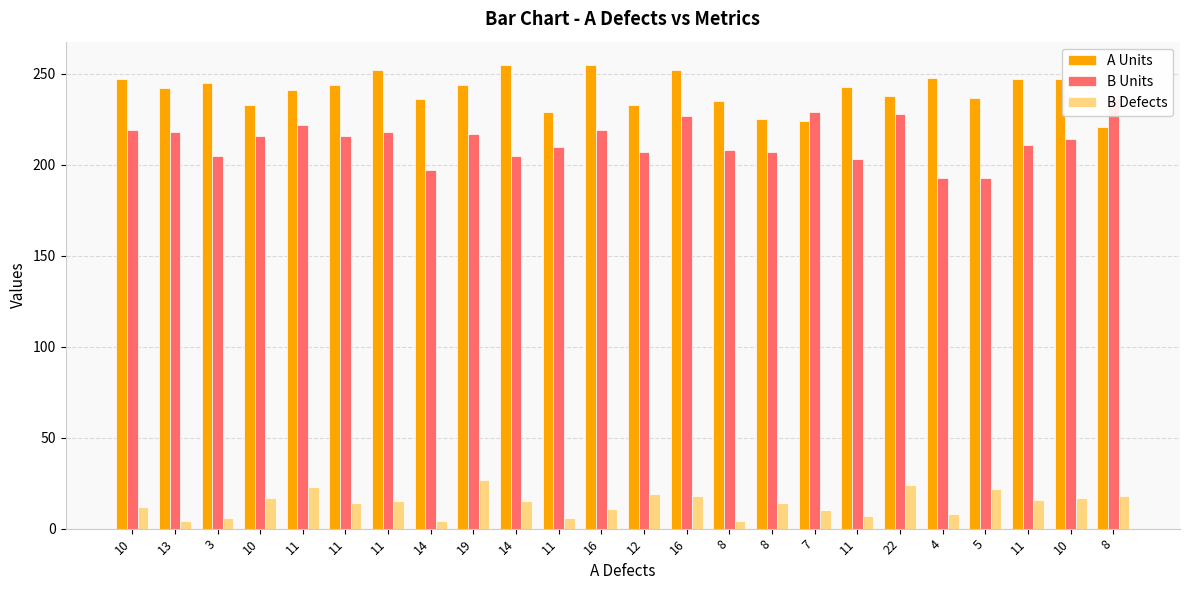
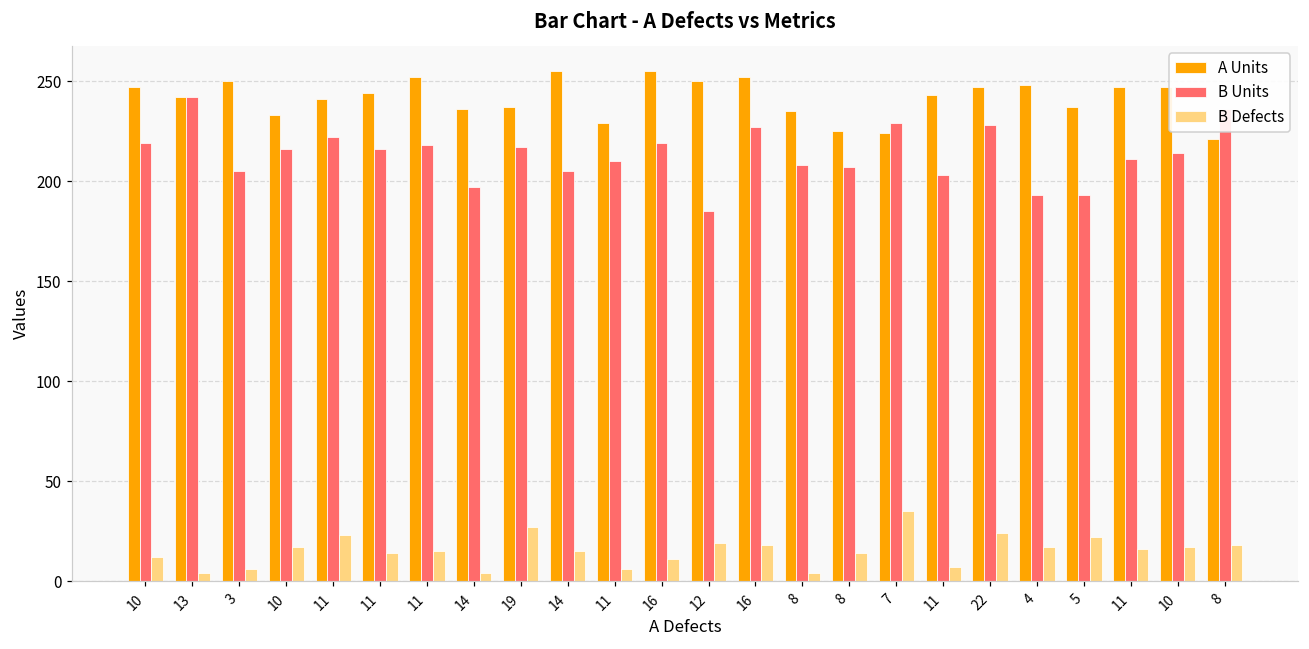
  {
    "A Units": {
      "13": 242,
-     "3": 245,
-     "19": 244,
-     "12": 233,
+     "3": 250,
+     "19": 237,
+     "12": 250,
      "7": 224,
-     "22": 238,
+     "22": 247,
      "4": 248,
      "5": 237
    },
    "B Units": {
-     "13": 218,
+     "13": 242,
      "3": 205,
      "19": 217,
-     "12": 207,
+     "12": 185,
      "7": 229,
      "22": 228,
      "4": 193,
      "5": 193
    },
    "B Defects": {
      "13": 4,
      "3": 6,
      "19": 27,
      "12": 19,
-     "7": 10,
+     "7": 35,
      "22": 24,
-     "4": 8,
+     "4": 17,
      "5": 22
    }
  }
